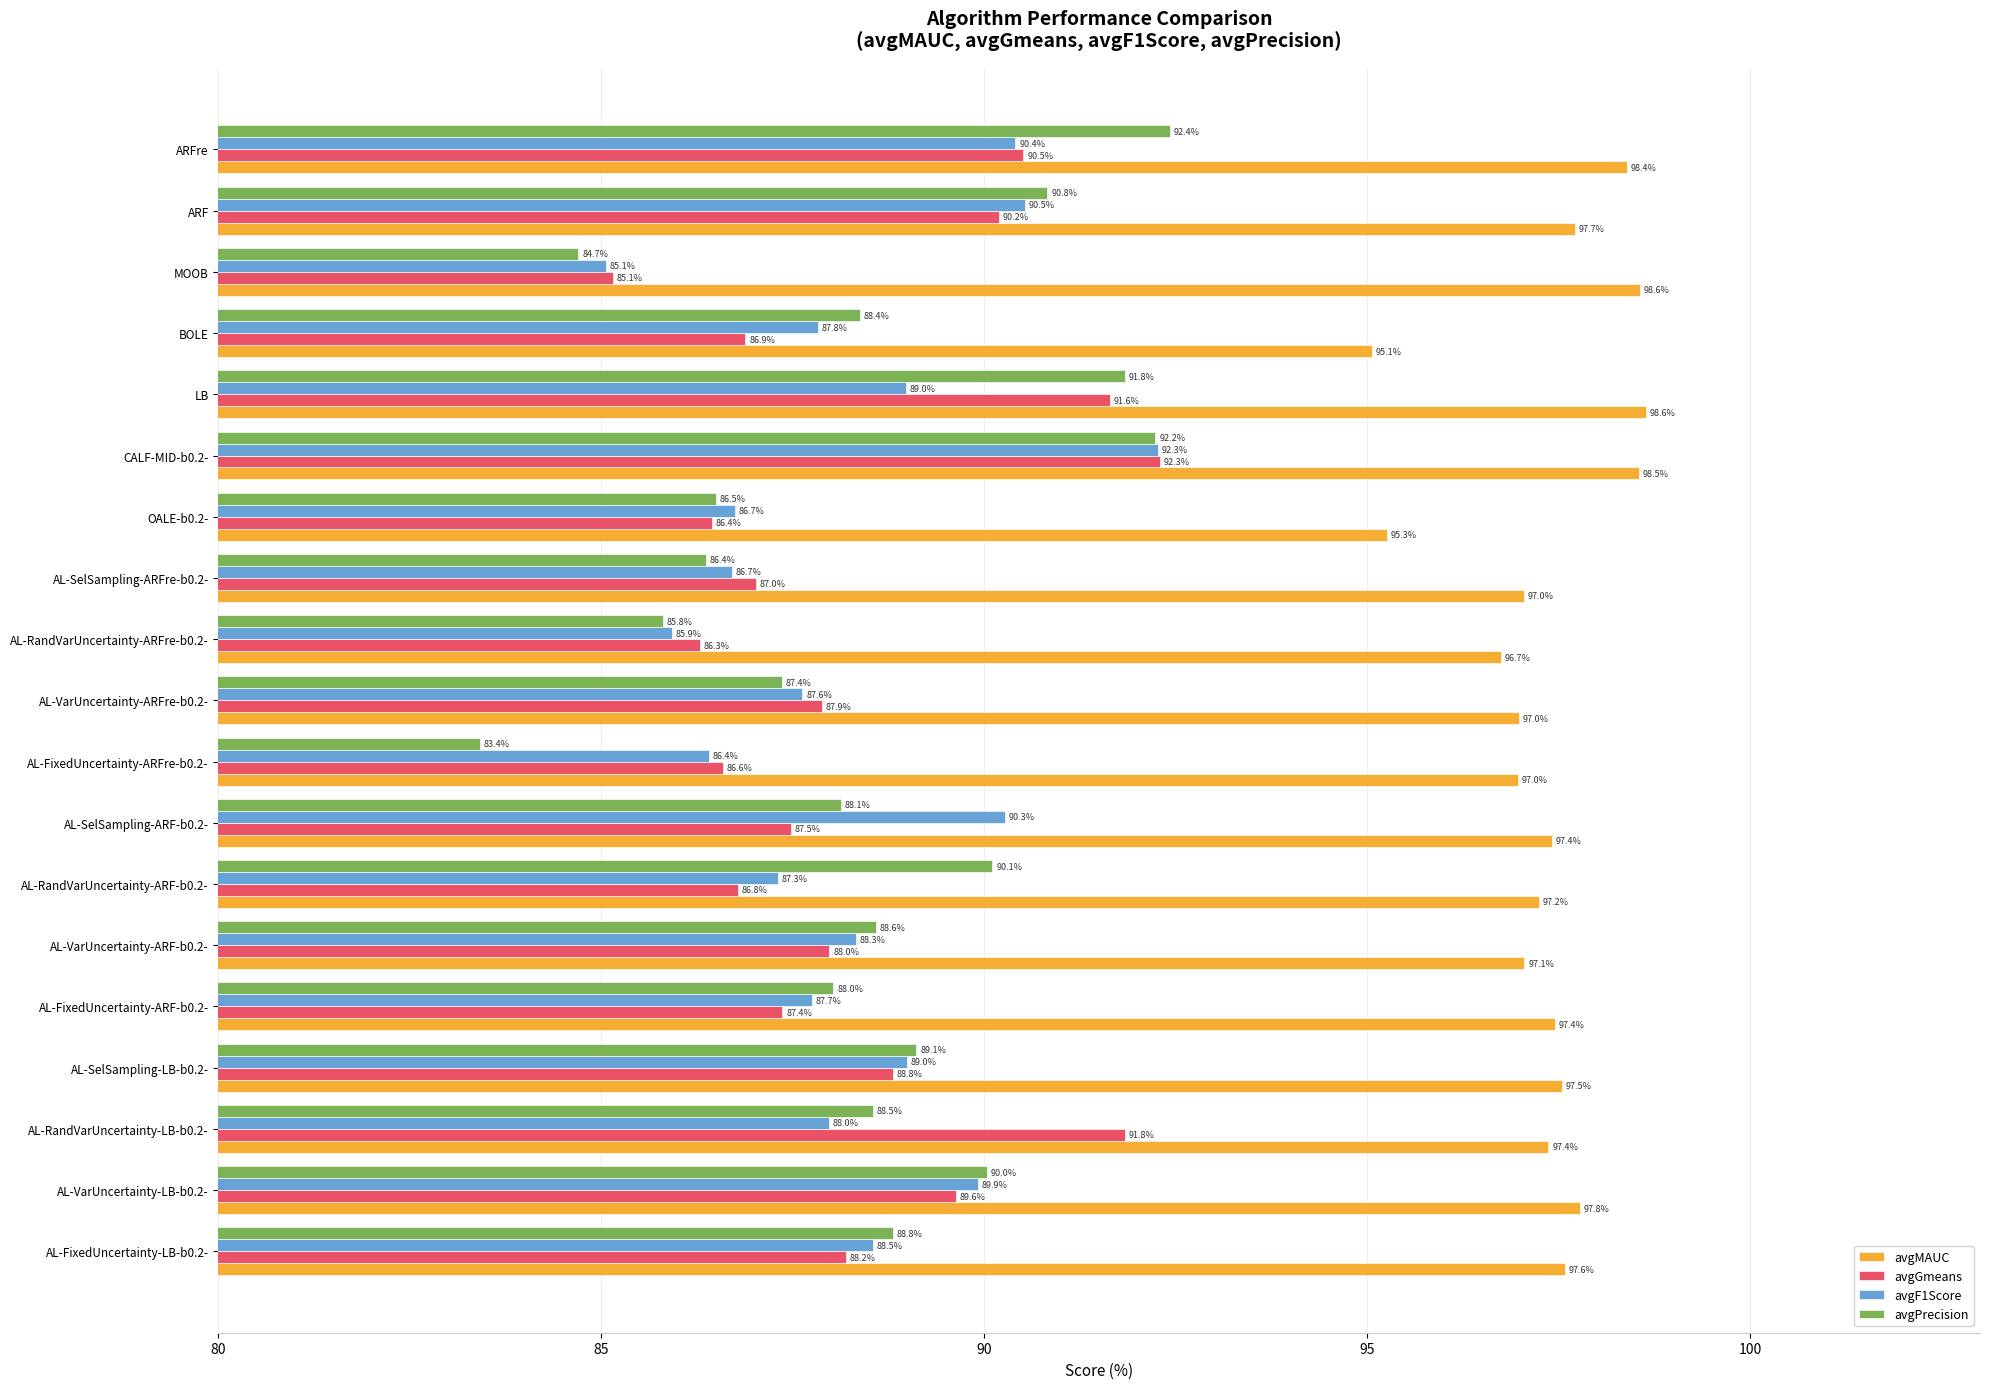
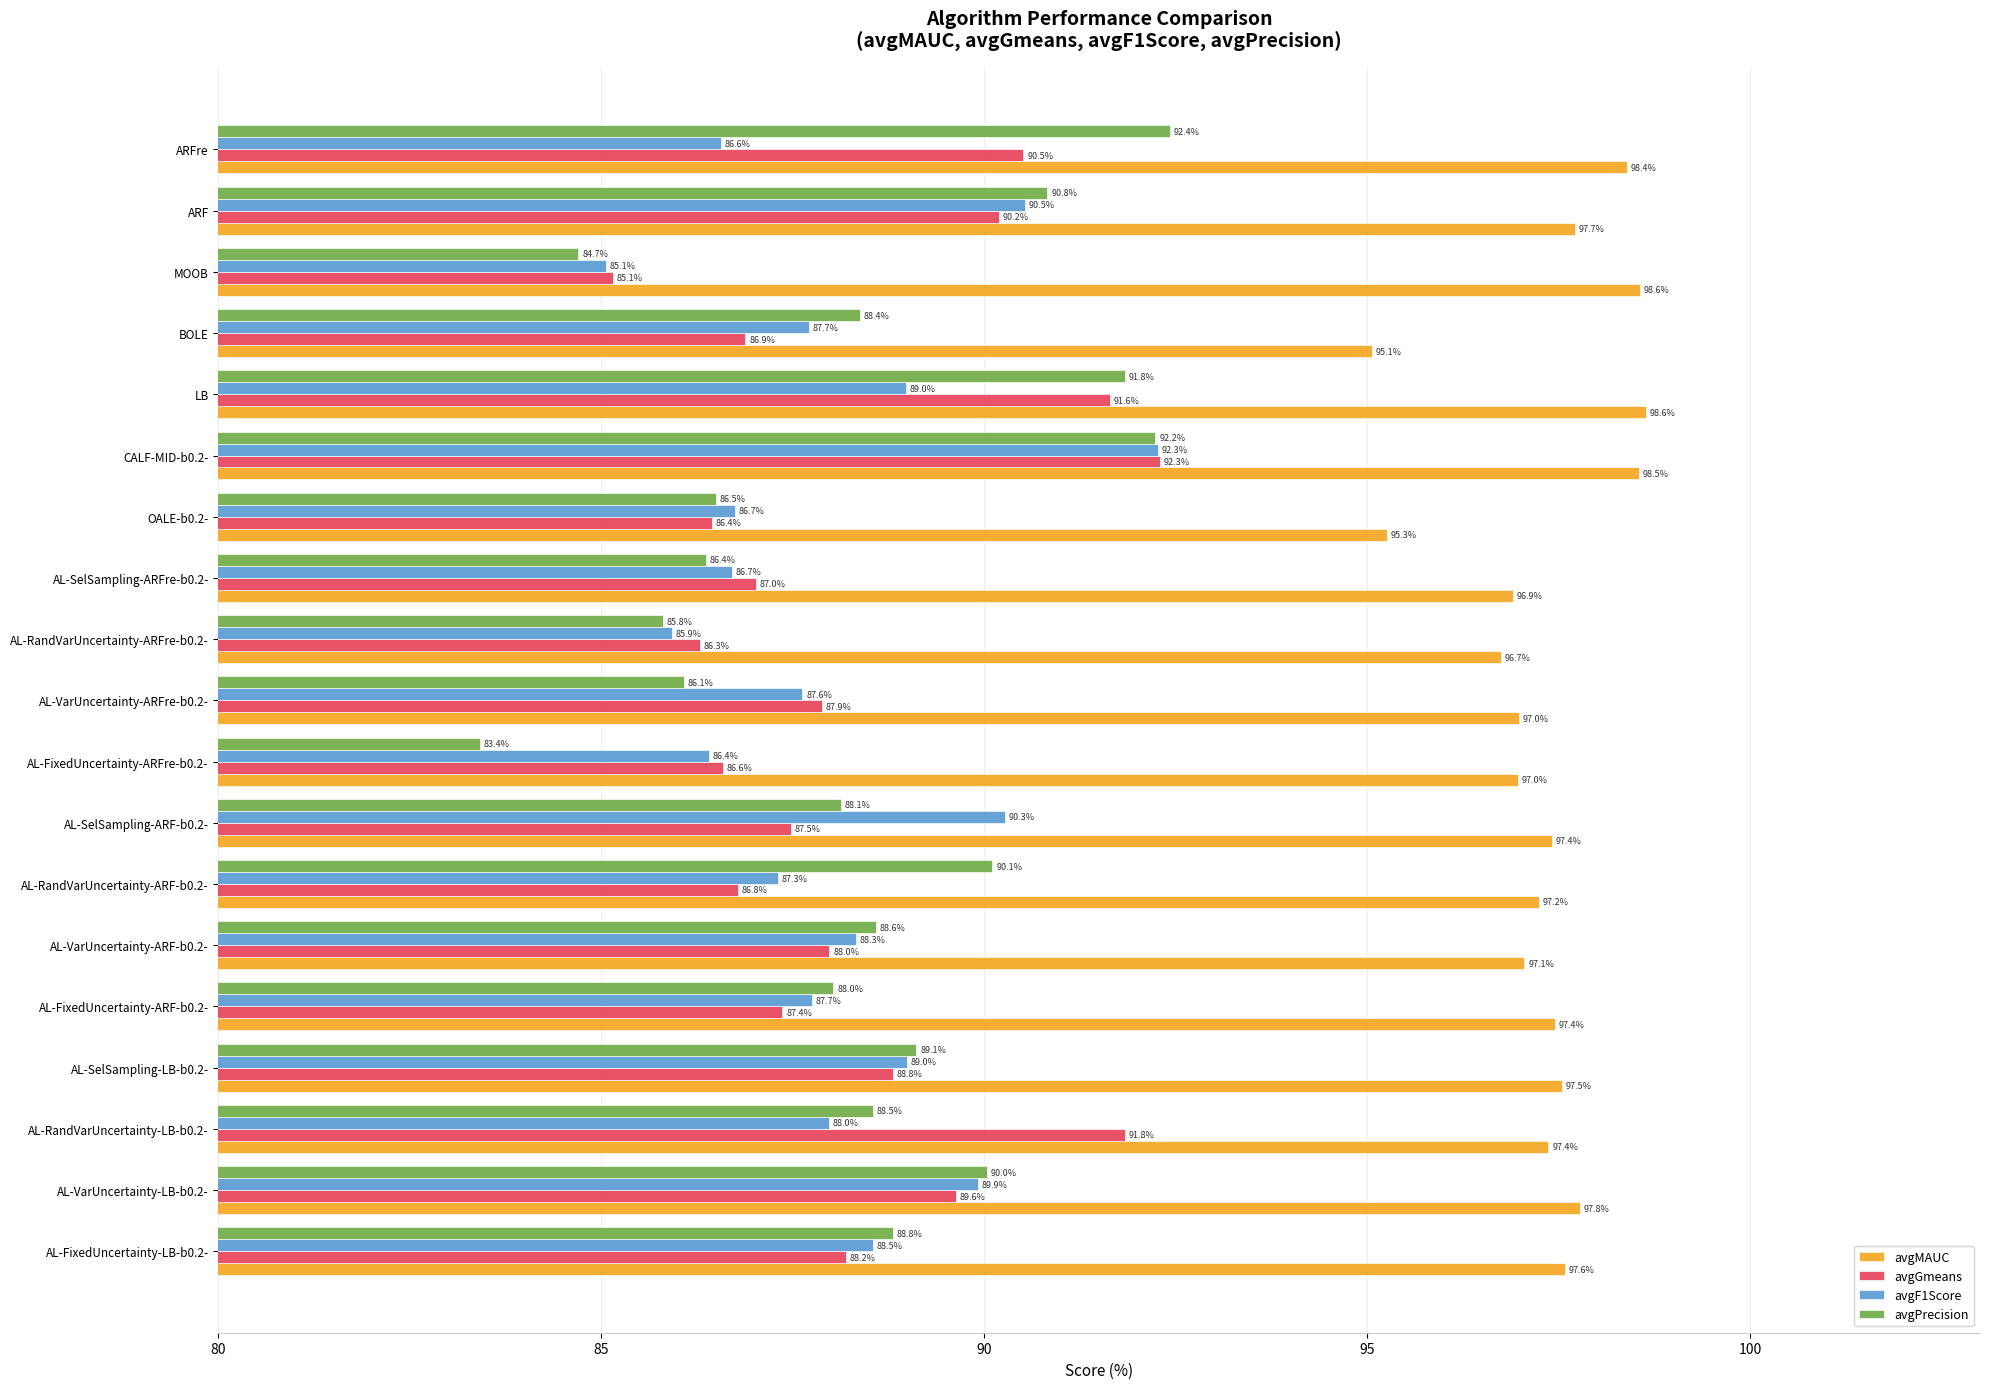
  {
    "avgMAUC": {
      "ARFre": "98.4%",
      "ARF": "97.7%",
      "MOOB": "98.6%",
      "BOLE": "95.1%",
      "LB": "98.6%",
      "CALF-MID-b0.2-": "98.5%",
      "OALE-b0.2-": "95.3%",
-     "AL-SelSampling-ARFre-b0.2-": "97.0%",
+     "AL-SelSampling-ARFre-b0.2-": "96.9%",
      "AL-RandVarUncertainty-ARFre-b0.2-": "96.7%",
      "AL-VarUncertainty-ARFre-b0.2-": "97.0%",
      "AL-FixedUncertainty-ARFre-b0.2-": "97.0%",
      "AL-SelSampling-ARF-b0.2-": "97.4%",
      "AL-RandVarUncertainty-ARF-b0.2-": "97.2%",
      "AL-VarUncertainty-ARF-b0.2-": "97.1%",
      "AL-FixedUncertainty-ARF-b0.2-": "97.4%",
      "AL-SelSampling-LB-b0.2-": "97.5%",
      "AL-RandVarUncertainty-LB-b0.2-": "97.4%",
      "AL-VarUncertainty-LB-b0.2-": "97.8%",
      "AL-FixedUncertainty-LB-b0.2-": "97.6%"
    },
    "avgGmeans": {
      "ARFre": "90.5%",
      "ARF": "90.2%",
      "MOOB": "85.1%",
      "BOLE": "86.9%",
      "LB": "91.6%",
      "CALF-MID-b0.2-": "92.3%",
      "OALE-b0.2-": "86.4%",
      "AL-SelSampling-ARFre-b0.2-": "87.0%",
      "AL-RandVarUncertainty-ARFre-b0.2-": "86.3%",
      "AL-VarUncertainty-ARFre-b0.2-": "87.9%",
      "AL-FixedUncertainty-ARFre-b0.2-": "86.6%",
      "AL-SelSampling-ARF-b0.2-": "87.5%",
      "AL-RandVarUncertainty-ARF-b0.2-": "86.8%",
      "AL-VarUncertainty-ARF-b0.2-": "88.0%",
      "AL-FixedUncertainty-ARF-b0.2-": "87.4%",
      "AL-SelSampling-LB-b0.2-": "88.8%",
      "AL-RandVarUncertainty-LB-b0.2-": "91.8%",
      "AL-VarUncertainty-LB-b0.2-": "89.6%",
      "AL-FixedUncertainty-LB-b0.2-": "88.2%"
    },
    "avgF1Score": {
-     "ARFre": "90.4%",
+     "ARFre": "86.6%",
      "ARF": "90.5%",
      "MOOB": "85.1%",
-     "BOLE": "87.8%",
+     "BOLE": "87.7%",
      "LB": "89.0%",
      "CALF-MID-b0.2-": "92.3%",
      "OALE-b0.2-": "86.7%",
      "AL-SelSampling-ARFre-b0.2-": "86.7%",
      "AL-RandVarUncertainty-ARFre-b0.2-": "85.9%",
      "AL-VarUncertainty-ARFre-b0.2-": "87.6%",
      "AL-FixedUncertainty-ARFre-b0.2-": "86.4%",
      "AL-SelSampling-ARF-b0.2-": "90.3%",
      "AL-RandVarUncertainty-ARF-b0.2-": "87.3%",
      "AL-VarUncertainty-ARF-b0.2-": "88.3%",
      "AL-FixedUncertainty-ARF-b0.2-": "87.7%",
      "AL-SelSampling-LB-b0.2-": "89.0%",
      "AL-RandVarUncertainty-LB-b0.2-": "88.0%",
      "AL-VarUncertainty-LB-b0.2-": "89.9%",
      "AL-FixedUncertainty-LB-b0.2-": "88.5%"
    },
    "avgPrecision": {
      "ARFre": "92.4%",
      "ARF": "90.8%",
      "MOOB": "84.7%",
      "BOLE": "88.4%",
      "LB": "91.8%",
      "CALF-MID-b0.2-": "92.2%",
      "OALE-b0.2-": "86.5%",
      "AL-SelSampling-ARFre-b0.2-": "86.4%",
      "AL-RandVarUncertainty-ARFre-b0.2-": "85.8%",
-     "AL-VarUncertainty-ARFre-b0.2-": "87.4%",
+     "AL-VarUncertainty-ARFre-b0.2-": "86.1%",
      "AL-FixedUncertainty-ARFre-b0.2-": "83.4%",
      "AL-SelSampling-ARF-b0.2-": "88.1%",
      "AL-RandVarUncertainty-ARF-b0.2-": "90.1%",
      "AL-VarUncertainty-ARF-b0.2-": "88.6%",
      "AL-FixedUncertainty-ARF-b0.2-": "88.0%",
      "AL-SelSampling-LB-b0.2-": "89.1%",
      "AL-RandVarUncertainty-LB-b0.2-": "88.5%",
      "AL-VarUncertainty-LB-b0.2-": "90.0%",
      "AL-FixedUncertainty-LB-b0.2-": "88.8%"
    }
  }
